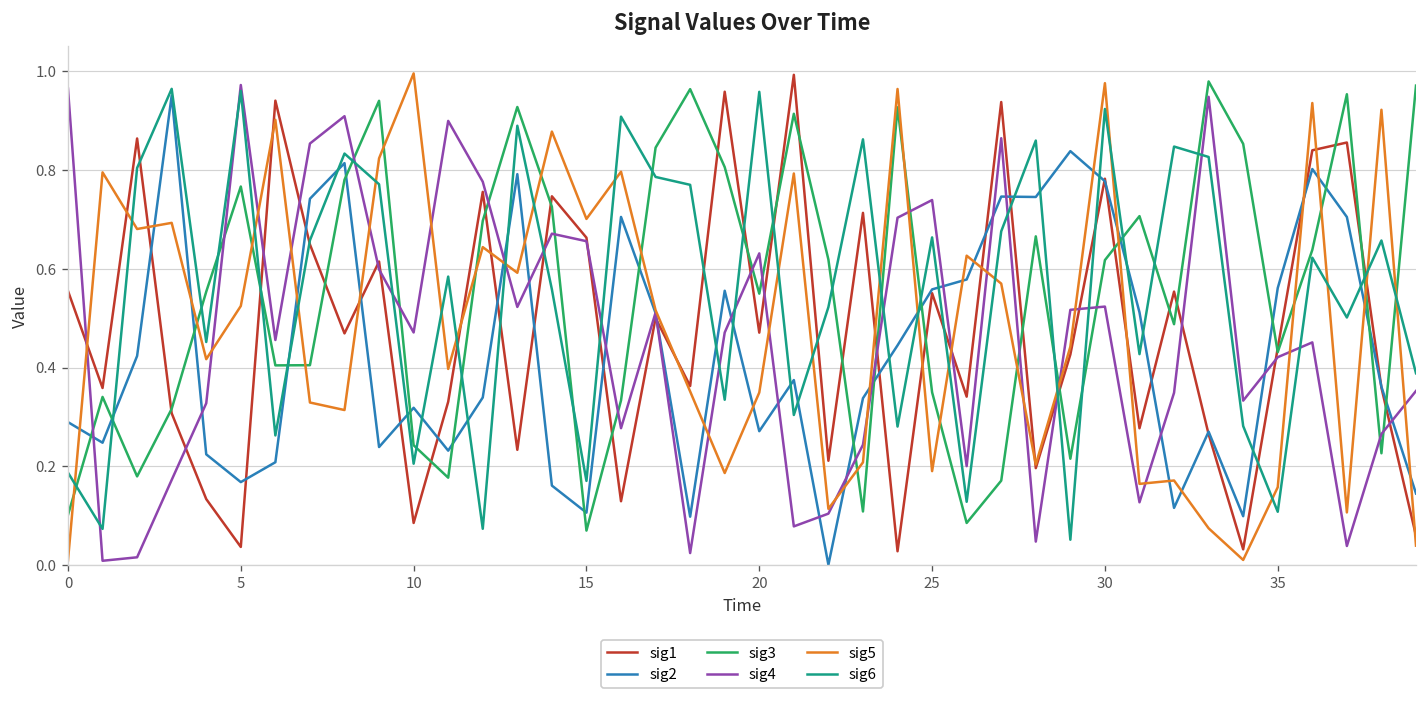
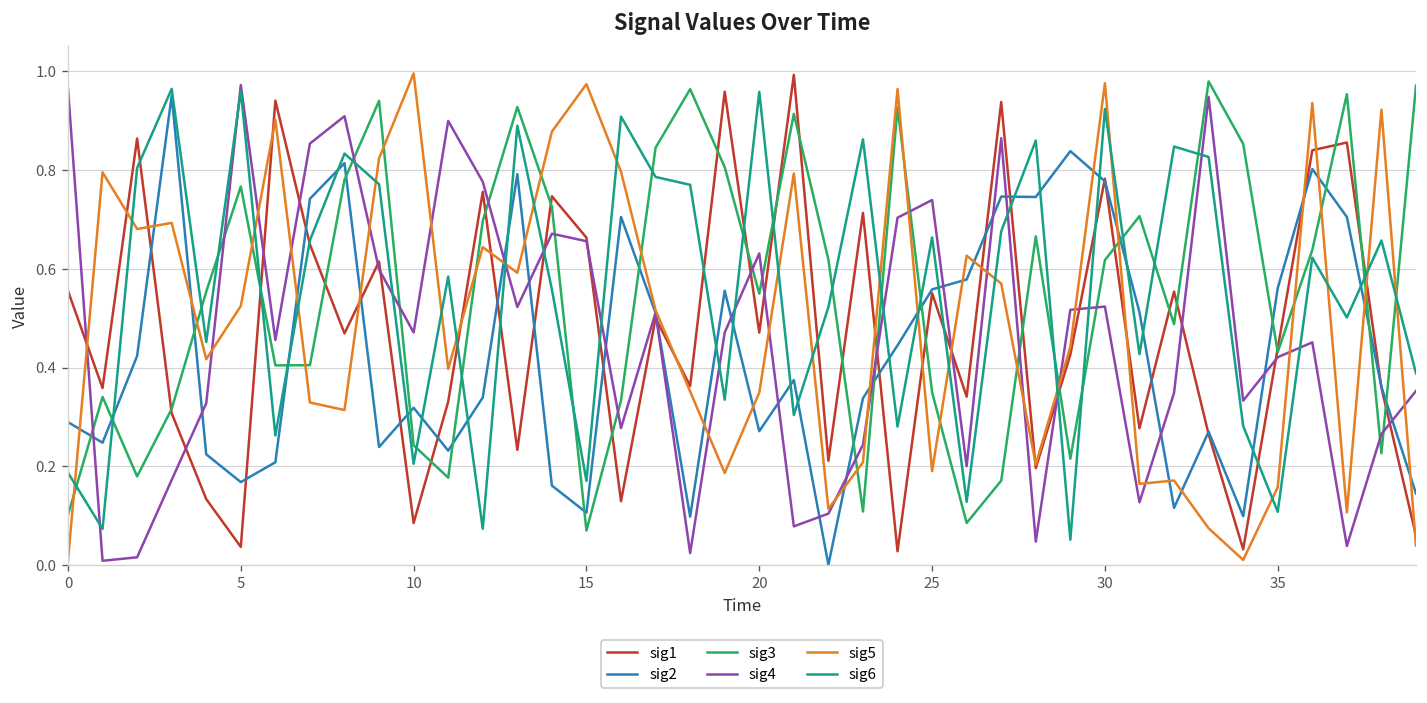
  {
    "sig1": {
      "0": 0.56,
      "5": 0.04,
      "10": 0.09,
      "15": 0.66,
      "20": 0.47,
      "25": 0.55,
      "35": 0.44
    },
    "sig2": {
      "0": 0.29,
      "5": 0.17,
      "10": 0.32,
      "15": 0.11,
      "20": 0.27,
      "25": 0.56,
      "35": 0.56
    },
    "sig4": {
      "0": 0.96,
      "5": 0.97,
      "10": 0.47,
      "15": 0.66,
      "20": 0.63,
      "25": 0.74,
      "30": 0.52,
      "35": 0.42
    },
    "sig5": {
      "0": 0.01,
      "5": 0.52,
      "10": 1.00,
-     "15": 0.70,
+     "15": 0.97,
      "20": 0.35,
      "25": 0.19,
      "30": 0.98,
      "35": 0.16
    }
  }
